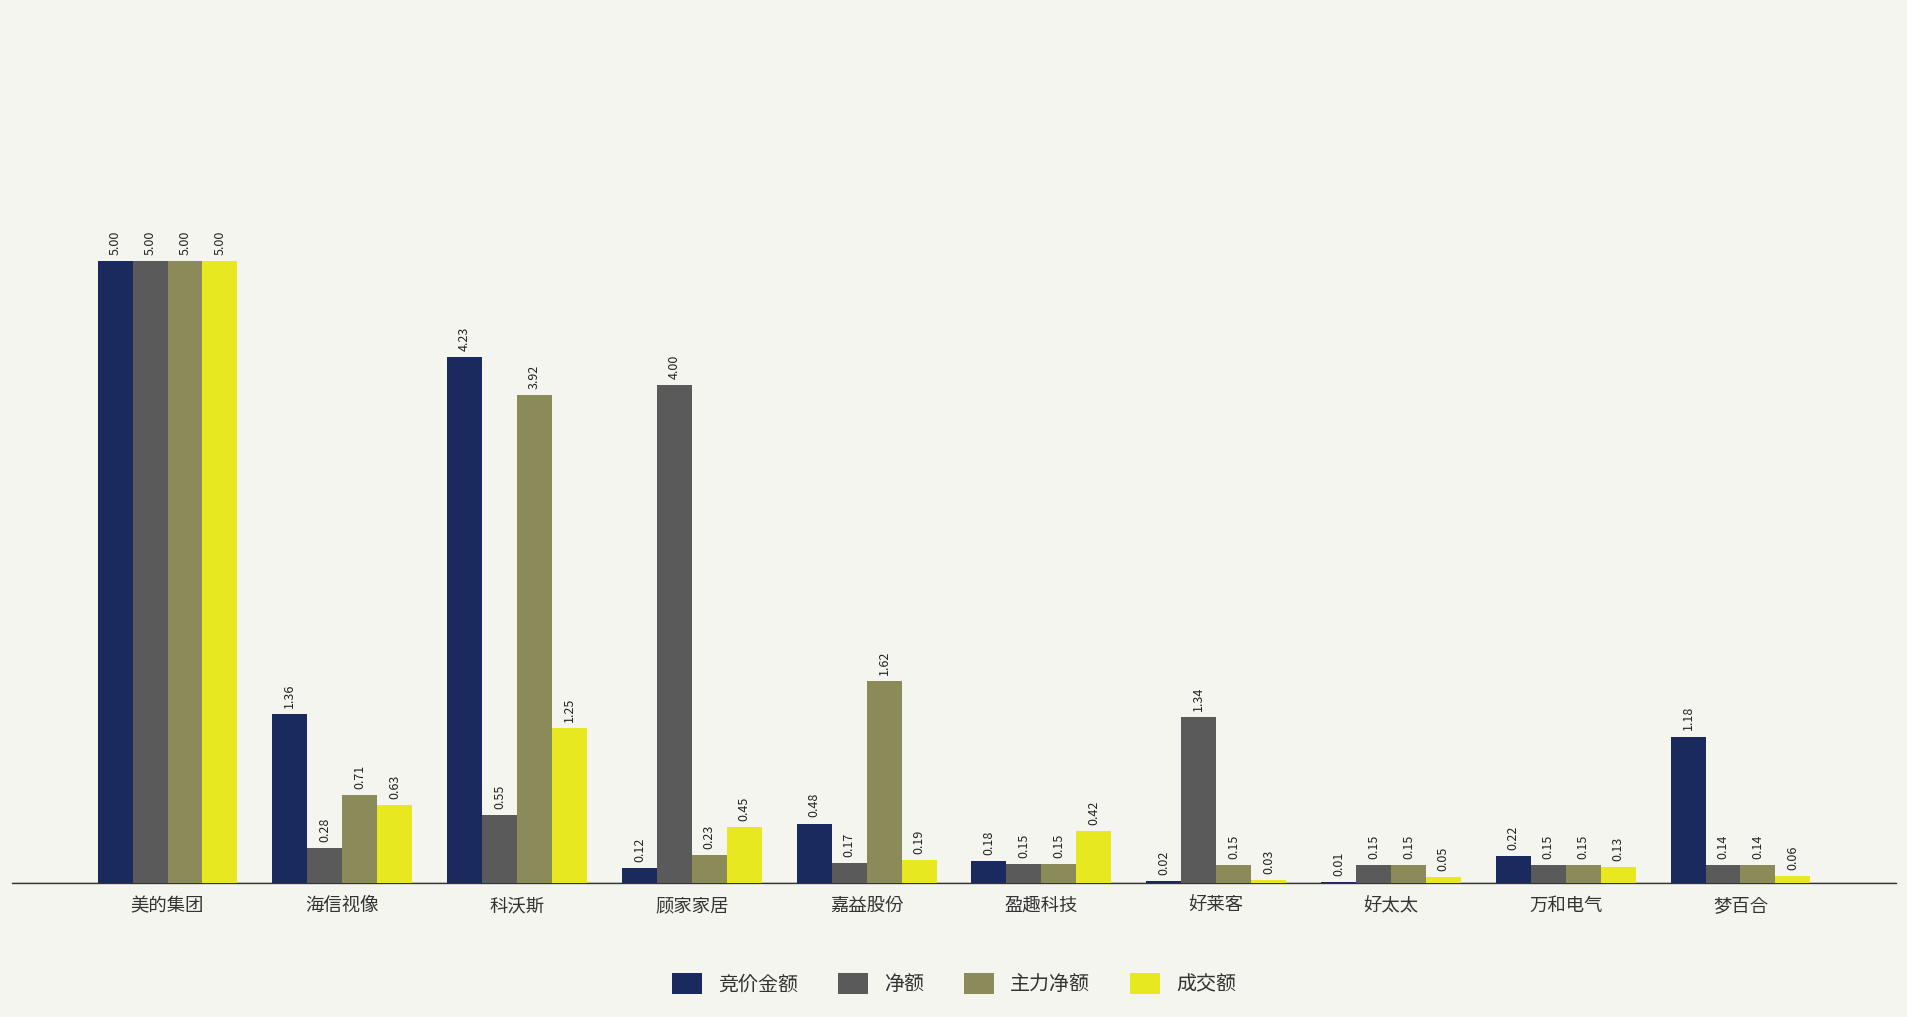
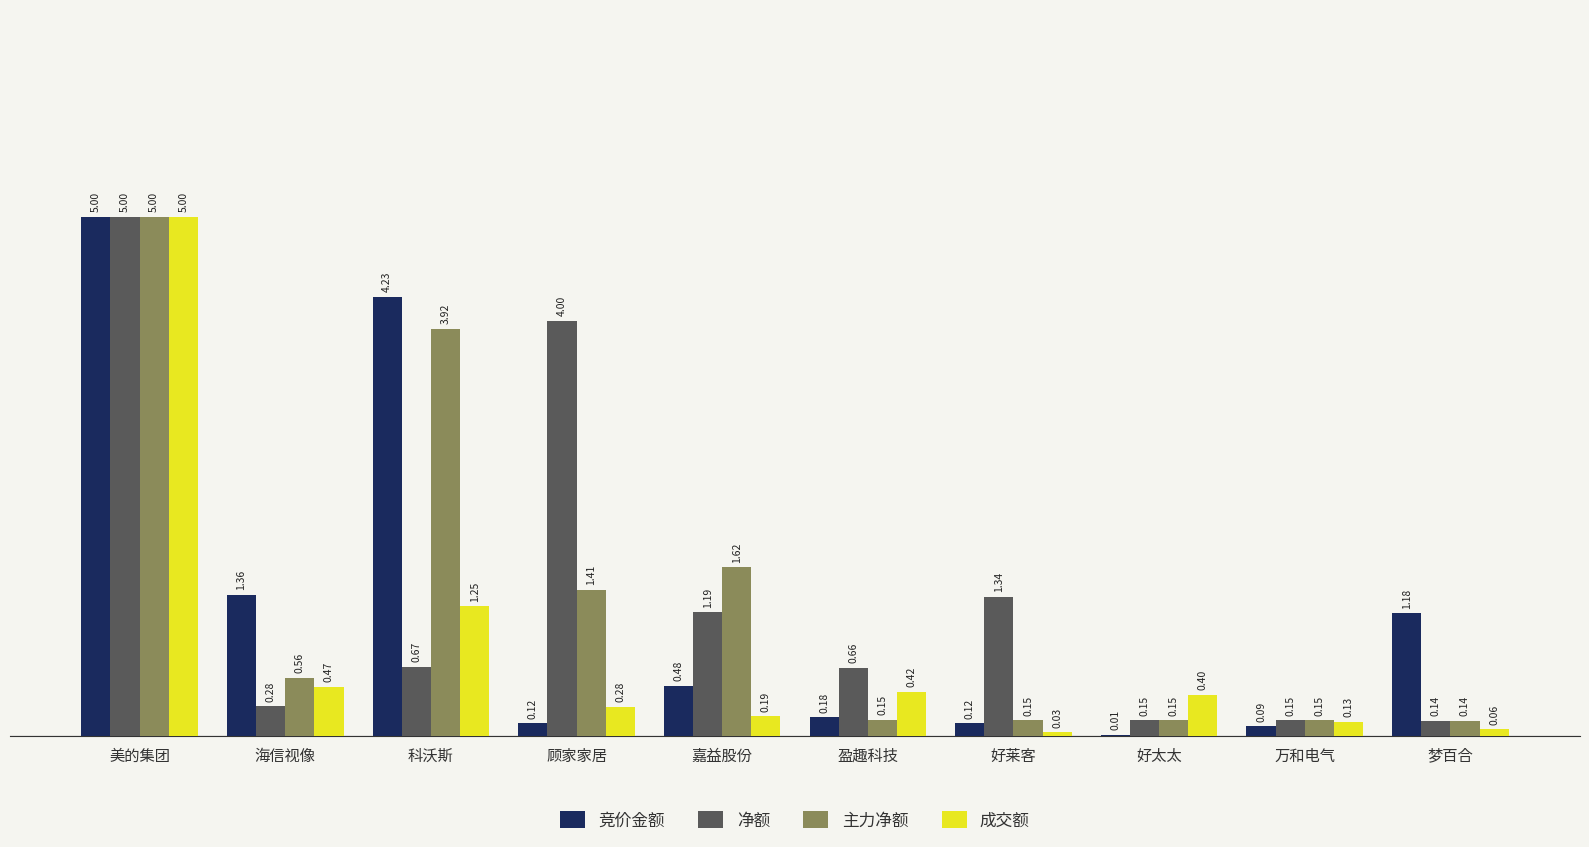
  {
    "竞价金额": {
      "美的集团": 5.00,
      "海信视像": 1.36,
      "科沃斯": 4.23,
      "顾家家居": 0.12,
      "嘉益股份": 0.48,
      "盈趣科技": 0.18,
-     "好莱客": 0.02,
+     "好莱客": 0.12,
      "好太太": 0.01,
-     "万和电气": 0.22,
+     "万和电气": 0.09,
      "梦百合": 1.18
    },
    "净额": {
      "美的集团": 5.00,
      "海信视像": 0.28,
-     "科沃斯": 0.55,
+     "科沃斯": 0.67,
      "顾家家居": 4.00,
-     "嘉益股份": 0.17,
-     "盈趣科技": 0.15,
+     "嘉益股份": 1.19,
+     "盈趣科技": 0.66,
      "好莱客": 1.34,
      "好太太": 0.15,
      "万和电气": 0.15,
      "梦百合": 0.14
    },
    "主力净额": {
      "美的集团": 5.00,
-     "海信视像": 0.71,
+     "海信视像": 0.56,
      "科沃斯": 3.92,
-     "顾家家居": 0.23,
+     "顾家家居": 1.41,
      "嘉益股份": 1.62,
      "盈趣科技": 0.15,
      "好莱客": 0.15,
      "好太太": 0.15,
      "万和电气": 0.15,
      "梦百合": 0.14
    },
    "成交额": {
      "美的集团": 5.00,
-     "海信视像": 0.63,
+     "海信视像": 0.47,
      "科沃斯": 1.25,
-     "顾家家居": 0.45,
+     "顾家家居": 0.28,
      "嘉益股份": 0.19,
      "盈趣科技": 0.42,
      "好莱客": 0.03,
-     "好太太": 0.05,
+     "好太太": 0.40,
      "万和电气": 0.13,
      "梦百合": 0.06
    }
  }
